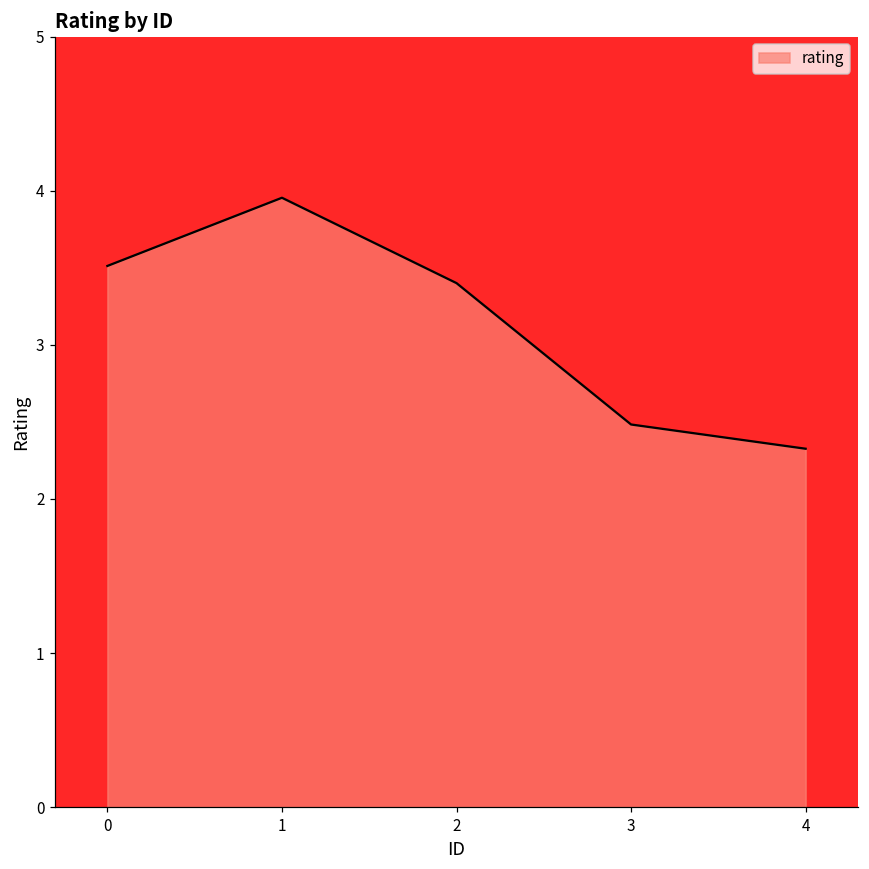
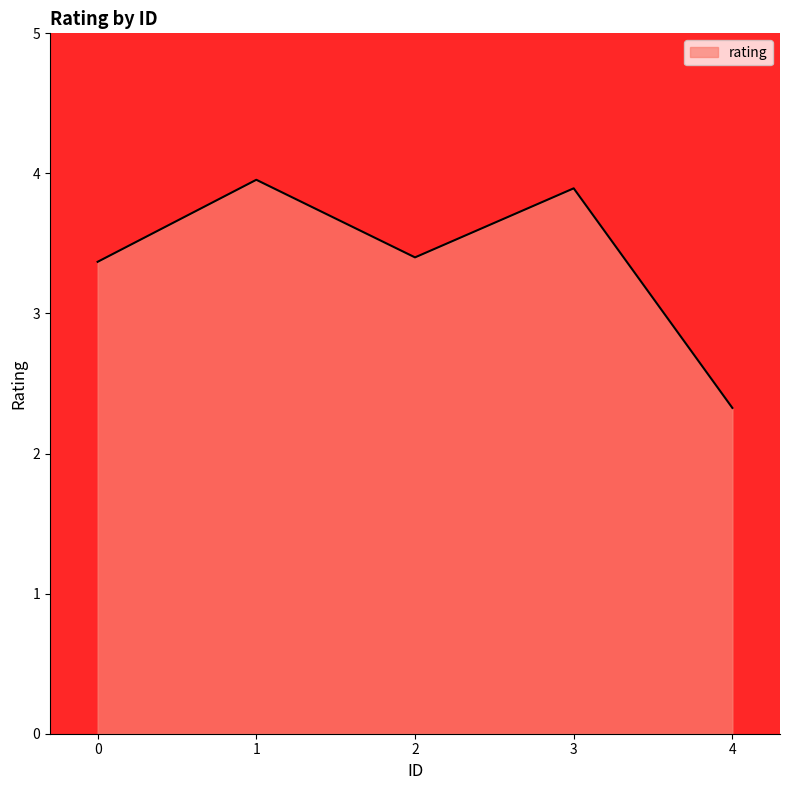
  {
-   "0": 3.51,
+   "0": 3.37,
    "1": 3.95,
    "2": 3.40,
-   "3": 2.48,
+   "3": 3.89,
    "4": 2.33
  }
